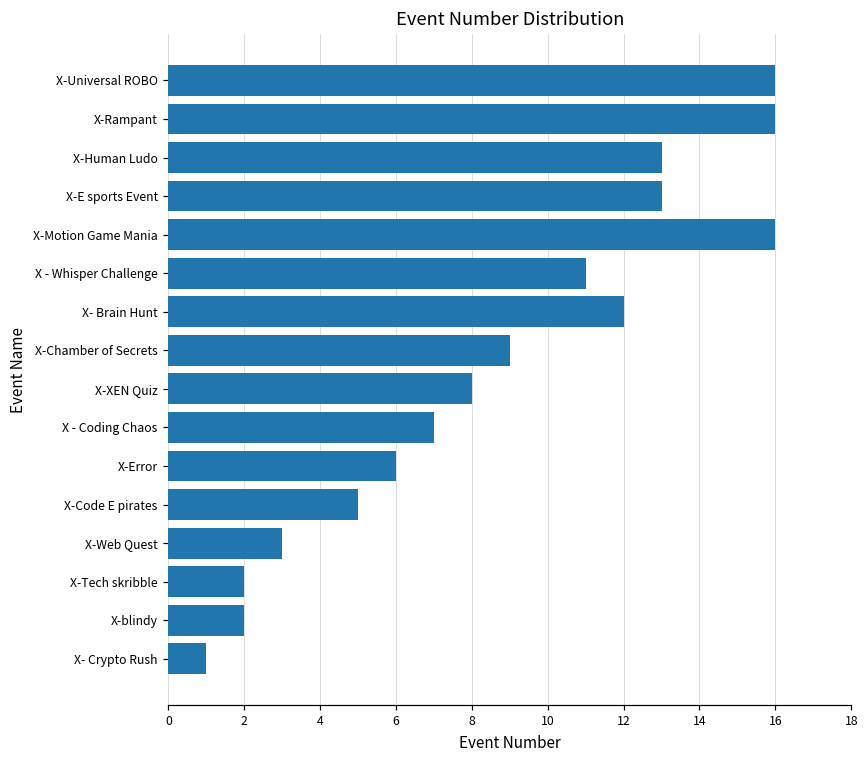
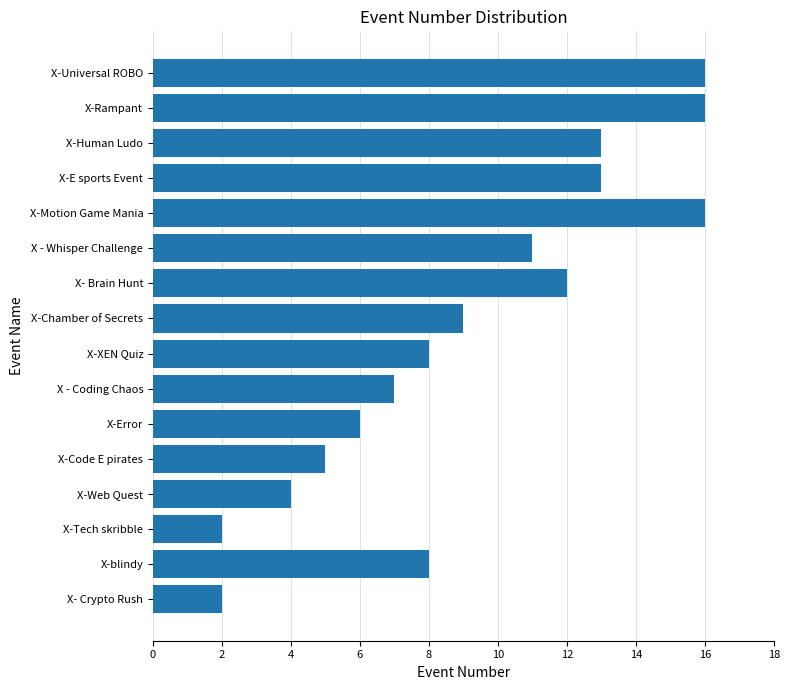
  {
    "X-Universal ROBO": 16,
    "X-Rampant": 16,
    "X-Human Ludo": 13,
    "X-E sports Event": 13,
    "X-Motion Game Mania": 16,
    "X - Whisper Challenge": 11,
    "X- Brain Hunt": 12,
    "X-Chamber of Secrets": 9,
    "X-XEN Quiz": 8,
    "X - Coding Chaos": 7,
    "X-Error": 6,
    "X-Code E pirates": 5,
-   "X-Web Quest": 3,
+   "X-Web Quest": 4,
    "X-Tech skribble": 2,
-   "X-blindy": 2,
-   "X- Crypto Rush": 1
+   "X-blindy": 8,
+   "X- Crypto Rush": 2
  }
